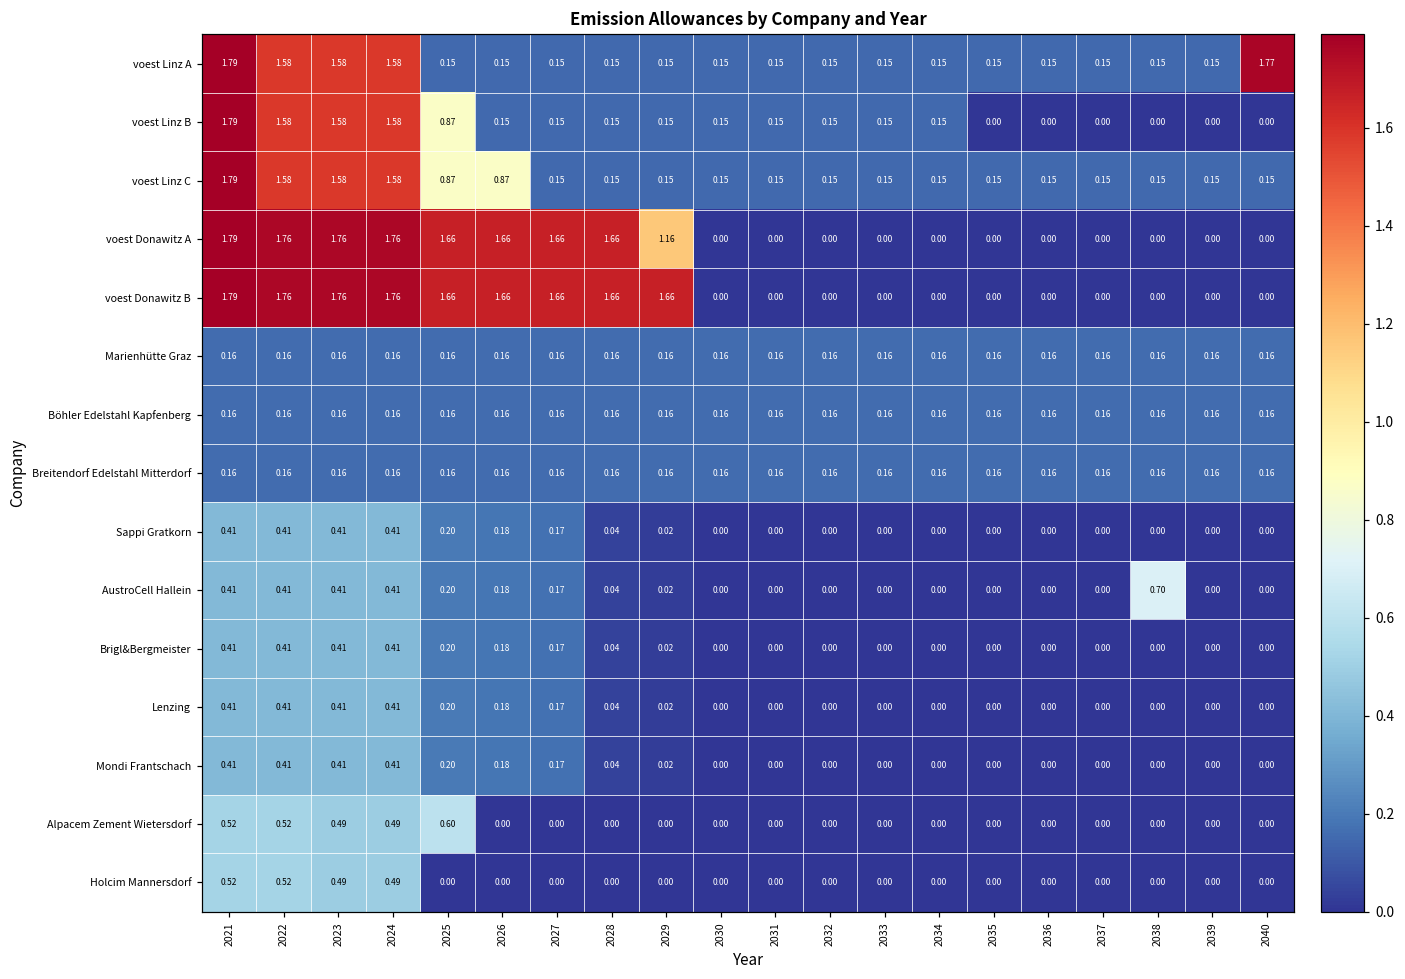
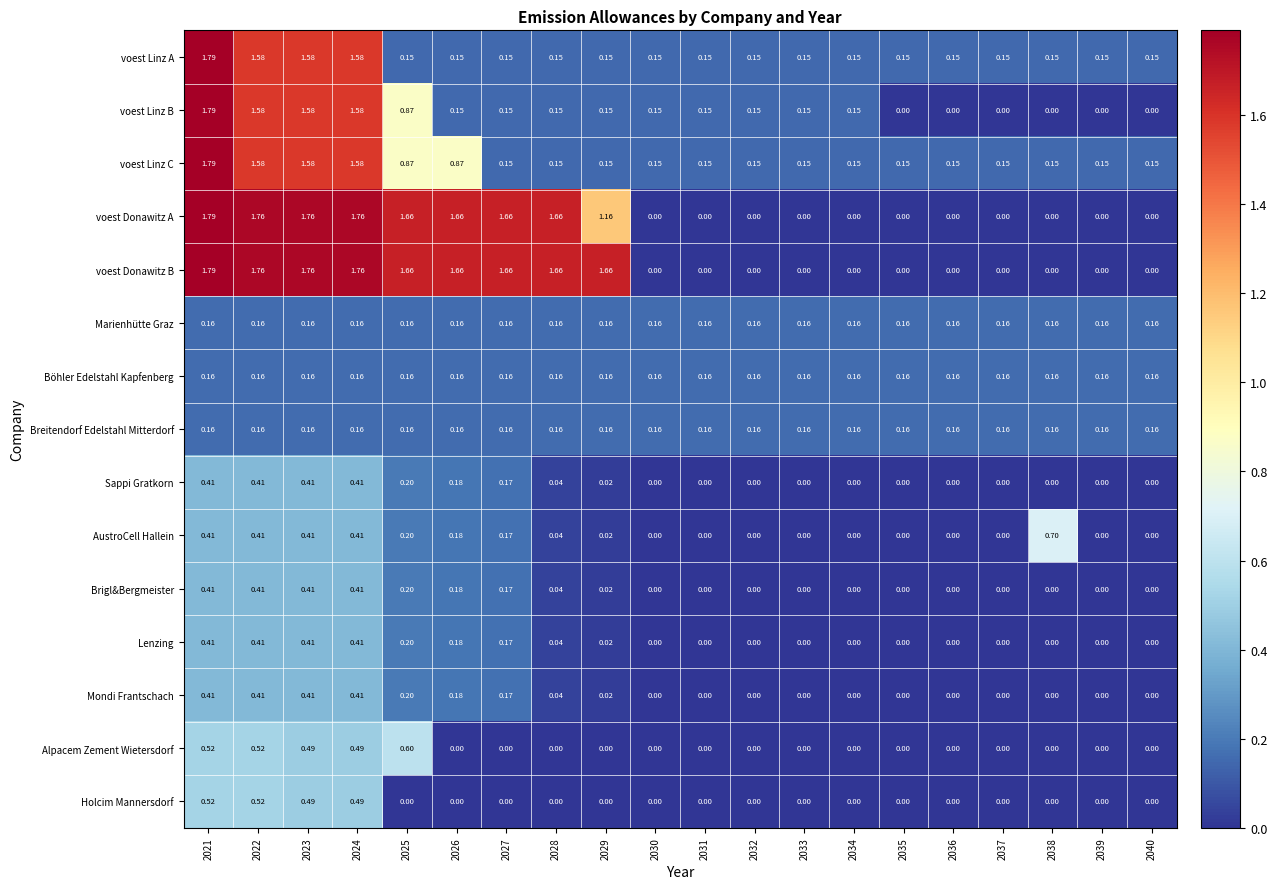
  {
    "voest Linz A": {
      "2021": 1.79,
      "2022": 1.58,
      "2023": 1.58,
      "2024": 1.58,
      "2025": 0.15,
      "2026": 0.15,
      "2027": 0.15,
      "2028": 0.15,
      "2029": 0.15,
      "2030": 0.15,
      "2031": 0.15,
      "2032": 0.15,
      "2033": 0.15,
      "2034": 0.15,
      "2035": 0.15,
      "2036": 0.15,
      "2037": 0.15,
      "2038": 0.15,
      "2039": 0.15,
-     "2040": 1.77
+     "2040": 0.15
    }
  }
